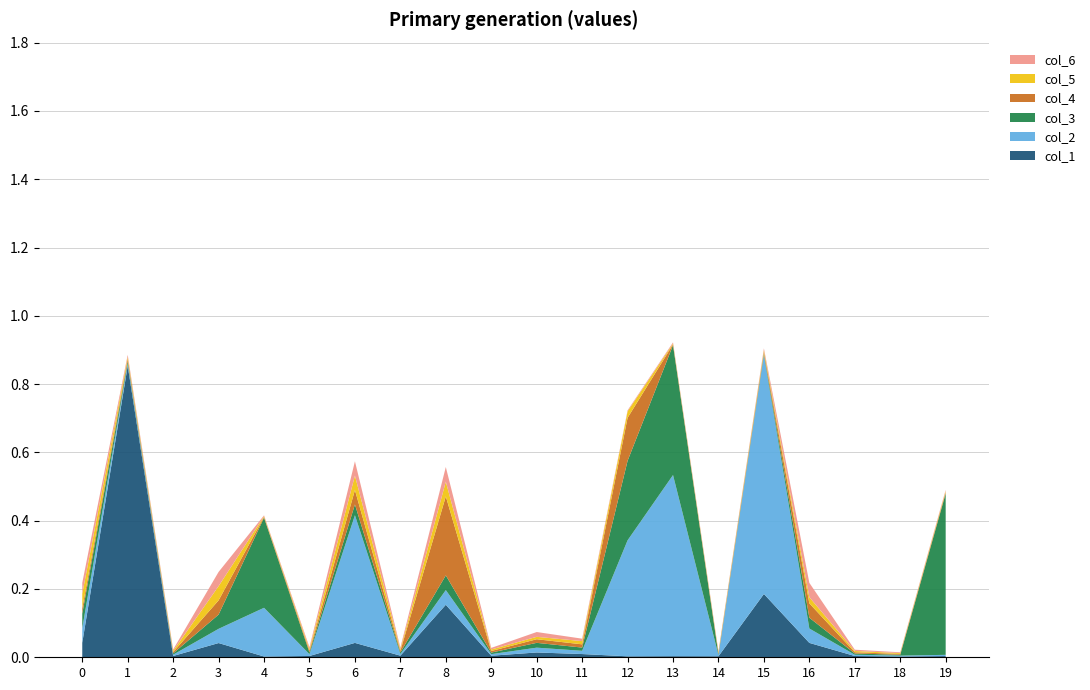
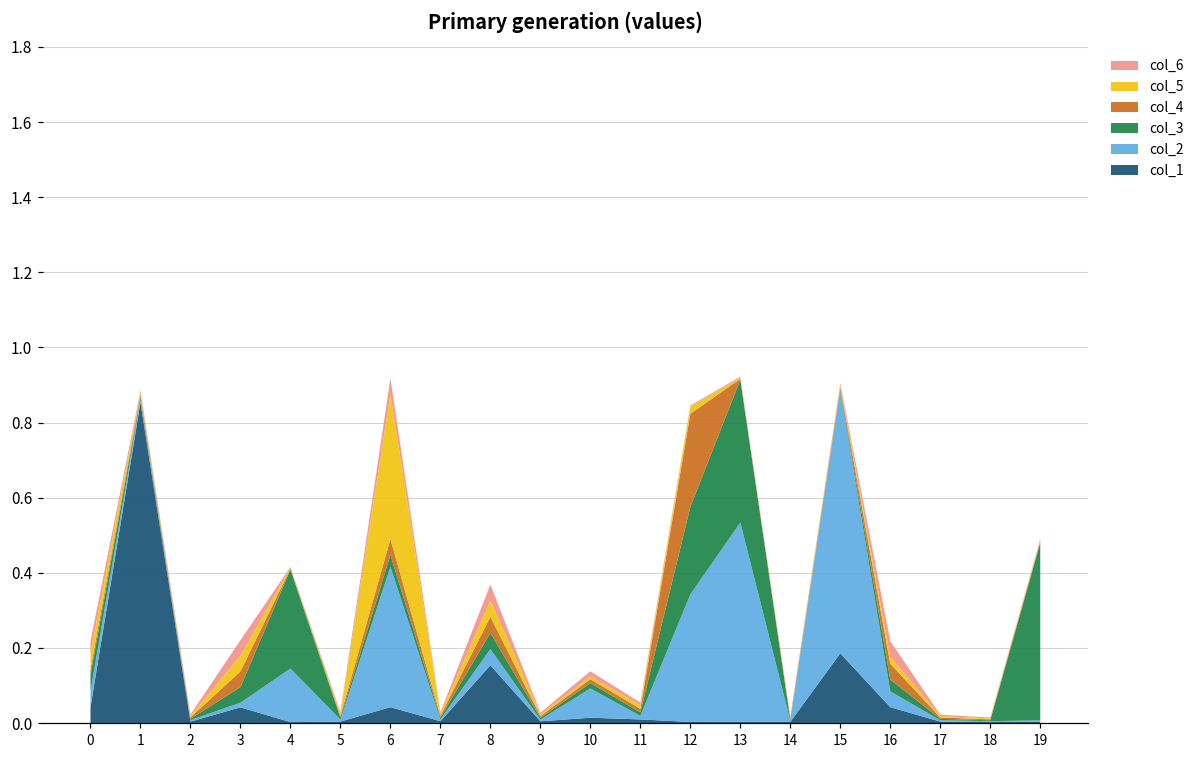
  {
    "col_1": {
      "0": 0.04,
      "3": 0.04,
      "6": 0.04,
      "8": 0.15,
      "10": 0.01,
      "11": 0.01,
      "15": 0.19,
      "16": 0.04
    },
    "col_2": {
      "0": 0.04,
-     "3": 0.04,
+     "3": 0.01,
      "4": 0.14,
      "6": 0.37,
      "8": 0.04,
-     "10": 0.01,
+     "10": 0.08,
      "11": 0.01,
      "12": 0.34,
      "13": 0.53,
      "16": 0.04
    },
    "col_3": {
      "0": 0.04,
      "3": 0.04,
      "6": 0.03,
      "8": 0.04,
      "10": 0.01,
      "11": 0.01,
      "12": 0.23,
      "16": 0.03
    },
    "col_4": {
      "0": 0.02,
      "3": 0.04,
      "6": 0.04,
-     "8": 0.23,
+     "8": 0.04,
      "11": 0.01,
-     "12": 0.13,
+     "12": 0.25,
      "16": 0.04
    },
    "col_5": {
      "0": 0.04,
      "3": 0.04,
-     "6": 0.04,
+     "6": 0.39,
      "8": 0.04,
      "16": 0.02
    },
    "col_6": {
      "0": 0.03,
      "3": 0.04,
      "6": 0.04,
      "8": 0.04,
      "10": 0.01,
      "16": 0.04
    }
  }
